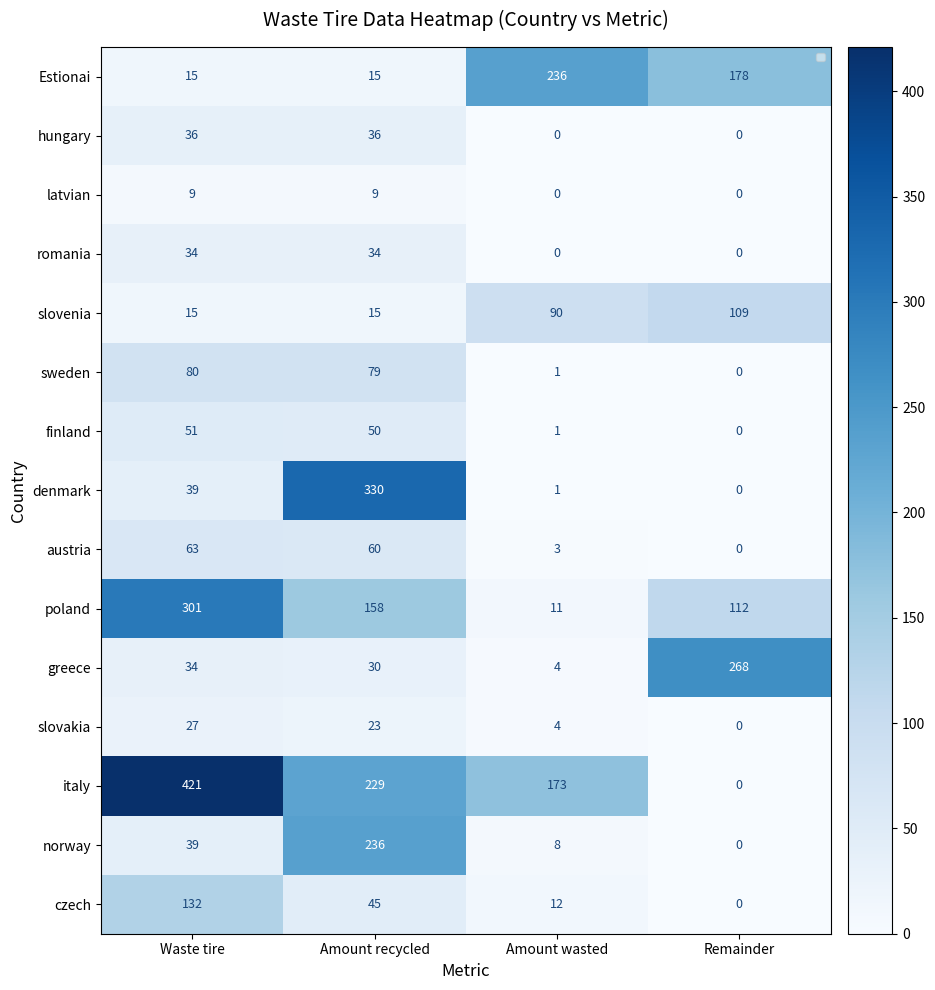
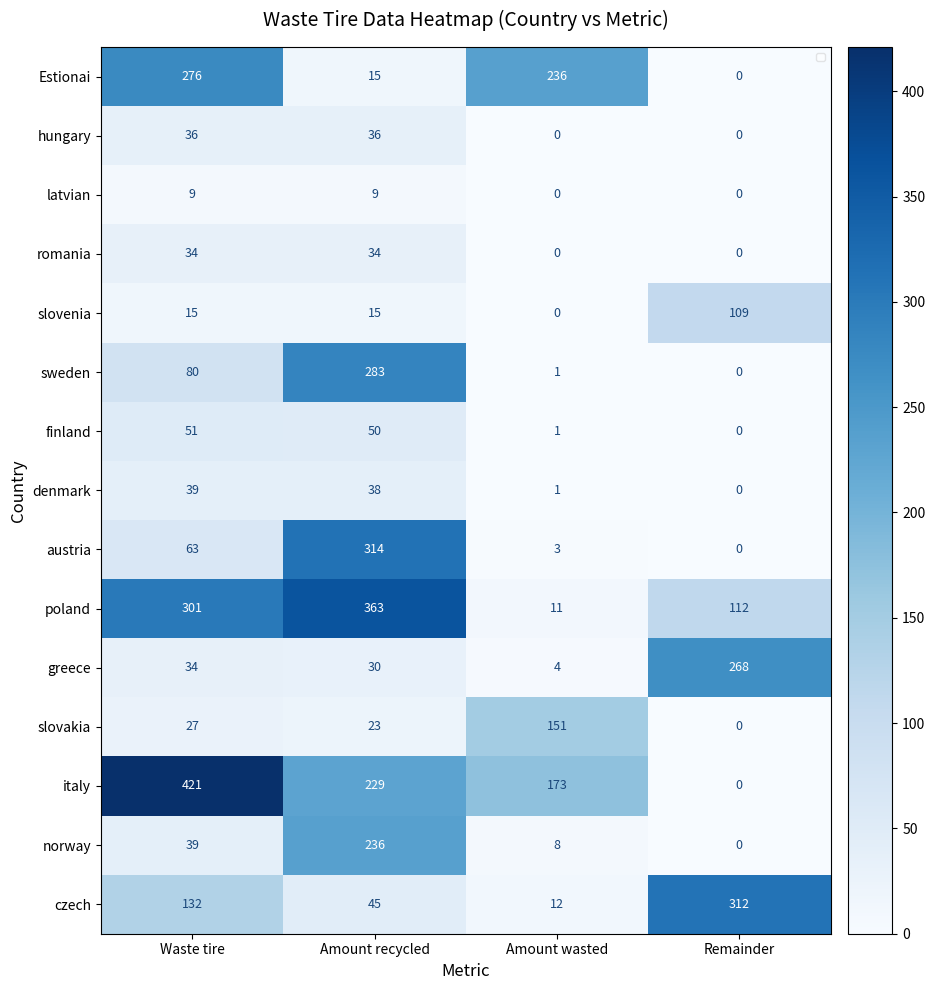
  {
    "Estionai": {
-     "Waste tire": 15,
+     "Waste tire": 276,
      "Amount recycled": 15,
      "Amount wasted": 236,
-     "Remainder": 178
+     "Remainder": 0
    },
    "hungary": {
      "Waste tire": 36,
      "Amount recycled": 36,
      "Amount wasted": 0,
      "Remainder": 0
    },
    "latvian": {
      "Waste tire": 9,
      "Amount recycled": 9,
      "Amount wasted": 0,
      "Remainder": 0
    },
    "romania": {
      "Waste tire": 34,
      "Amount recycled": 34,
      "Amount wasted": 0,
      "Remainder": 0
    },
    "slovenia": {
      "Waste tire": 15,
      "Amount recycled": 15,
-     "Amount wasted": 90,
+     "Amount wasted": 0,
      "Remainder": 109
    },
    "sweden": {
      "Waste tire": 80,
-     "Amount recycled": 79,
+     "Amount recycled": 283,
      "Amount wasted": 1,
      "Remainder": 0
    },
    "finland": {
      "Waste tire": 51,
      "Amount recycled": 50,
      "Amount wasted": 1,
      "Remainder": 0
    },
    "denmark": {
      "Waste tire": 39,
-     "Amount recycled": 330,
+     "Amount recycled": 38,
      "Amount wasted": 1,
      "Remainder": 0
    },
    "austria": {
      "Waste tire": 63,
-     "Amount recycled": 60,
+     "Amount recycled": 314,
      "Amount wasted": 3,
      "Remainder": 0
    },
    "poland": {
      "Waste tire": 301,
-     "Amount recycled": 158,
+     "Amount recycled": 363,
      "Amount wasted": 11,
      "Remainder": 112
    },
    "greece": {
      "Waste tire": 34,
      "Amount recycled": 30,
      "Amount wasted": 4,
      "Remainder": 268
    },
    "slovakia": {
      "Waste tire": 27,
      "Amount recycled": 23,
-     "Amount wasted": 4,
+     "Amount wasted": 151,
      "Remainder": 0
    },
    "italy": {
      "Waste tire": 421,
      "Amount recycled": 229,
      "Amount wasted": 173,
      "Remainder": 0
    },
    "norway": {
      "Waste tire": 39,
      "Amount recycled": 236,
      "Amount wasted": 8,
      "Remainder": 0
    },
    "czech": {
      "Waste tire": 132,
      "Amount recycled": 45,
      "Amount wasted": 12,
-     "Remainder": 0
+     "Remainder": 312
    }
  }
